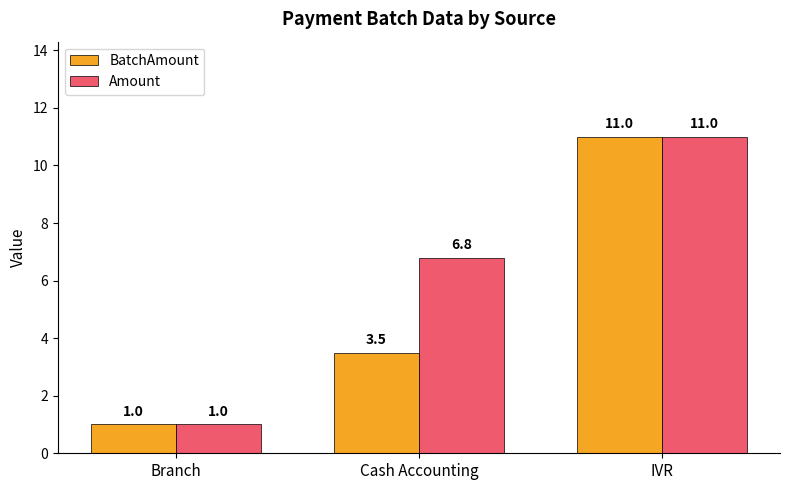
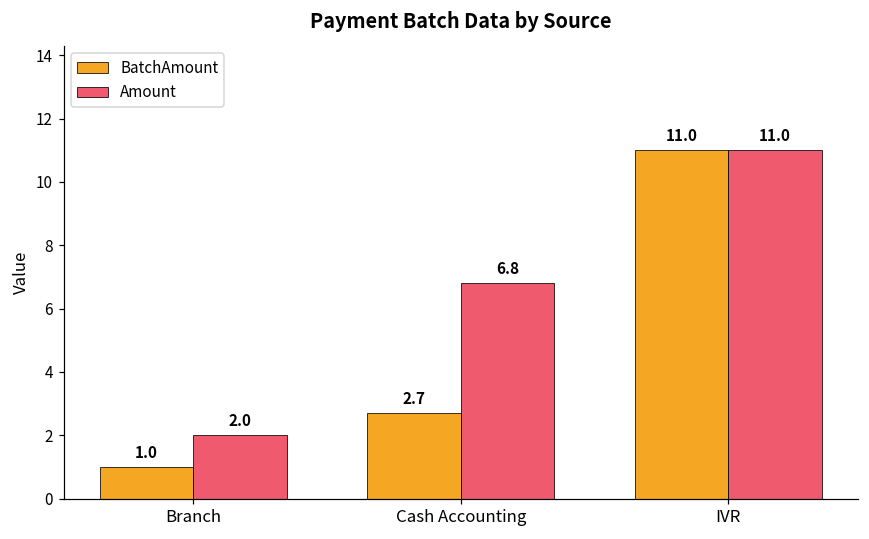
  {
    "BatchAmount": {
      "Branch": 1.0,
-     "Cash Accounting": 3.5,
+     "Cash Accounting": 2.7,
      "IVR": 11.0
    },
    "Amount": {
-     "Branch": 1.0,
+     "Branch": 2.0,
      "Cash Accounting": 6.8,
      "IVR": 11.0
    }
  }
